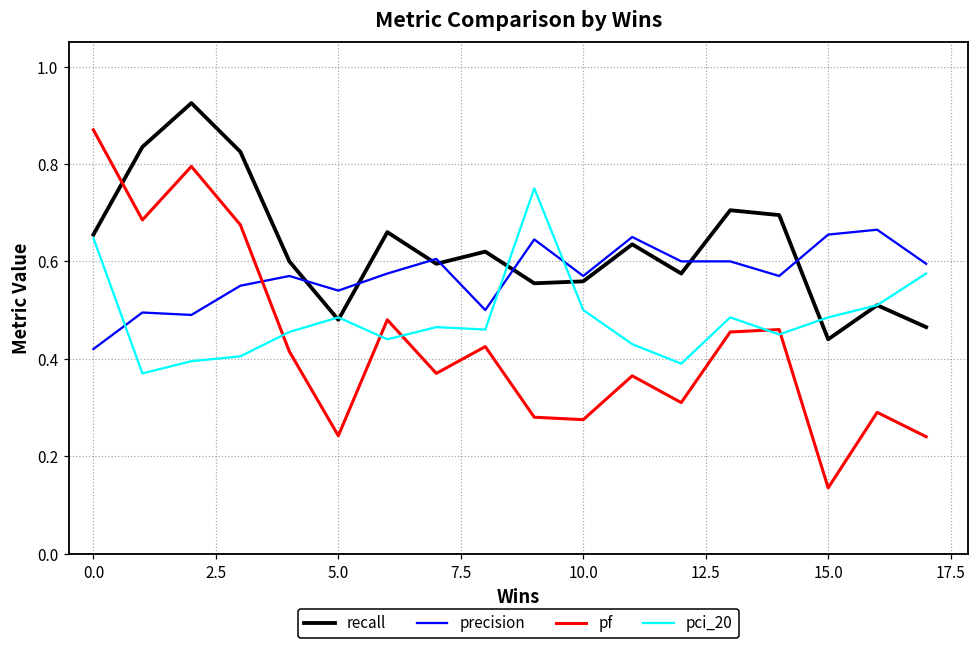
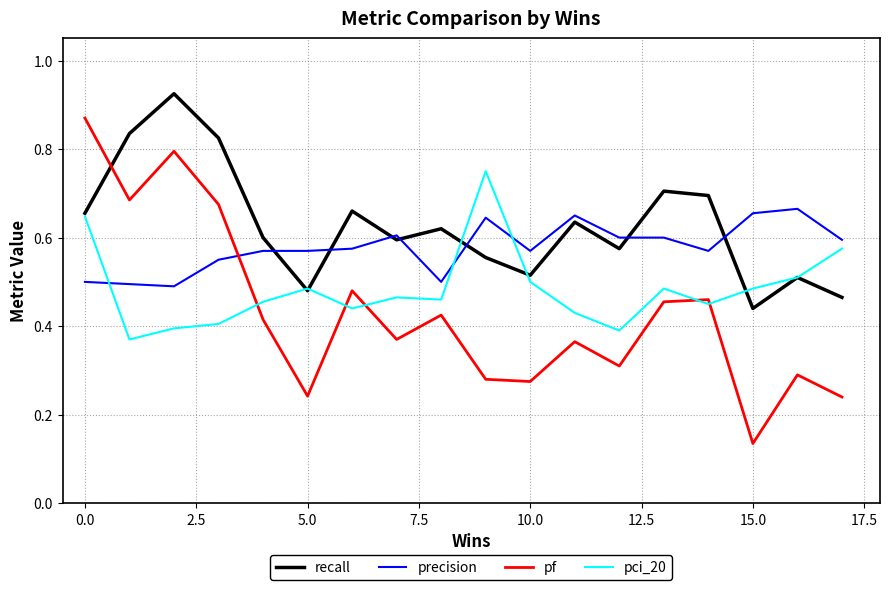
  {
    "recall": {
      "0.0": 0.66,
-     "10.0": 0.56,
+     "10.0": 0.52,
      "15.0": 0.44
    },
    "precision": {
-     "0.0": 0.42,
-     "5.0": 0.54,
+     "0.0": 0.50,
+     "5.0": 0.57,
      "10.0": 0.57,
      "15.0": 0.66
    },
    "pf": {
      "0.0": 0.87,
      "5.0": 0.24,
      "10.0": 0.28,
      "15.0": 0.14
    },
    "pci_20": {
      "0.0": 0.65,
      "10.0": 0.50,
      "15.0": 0.49
    }
  }
